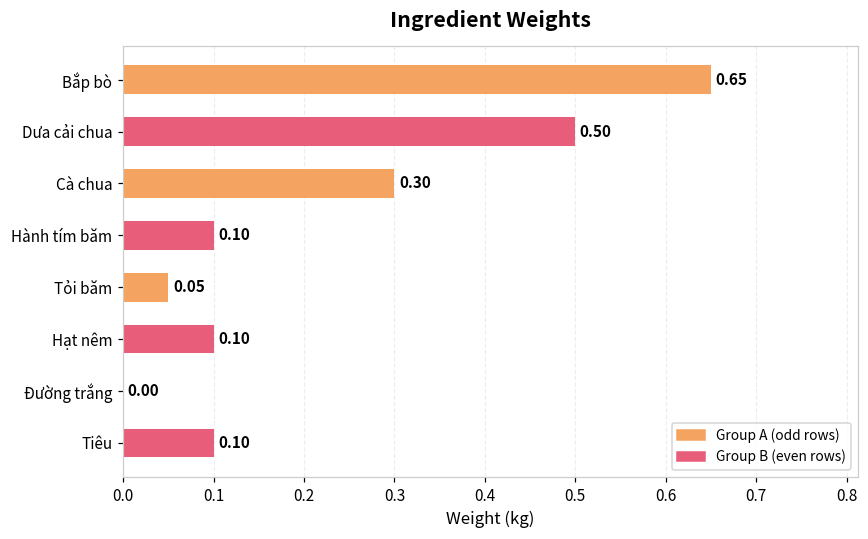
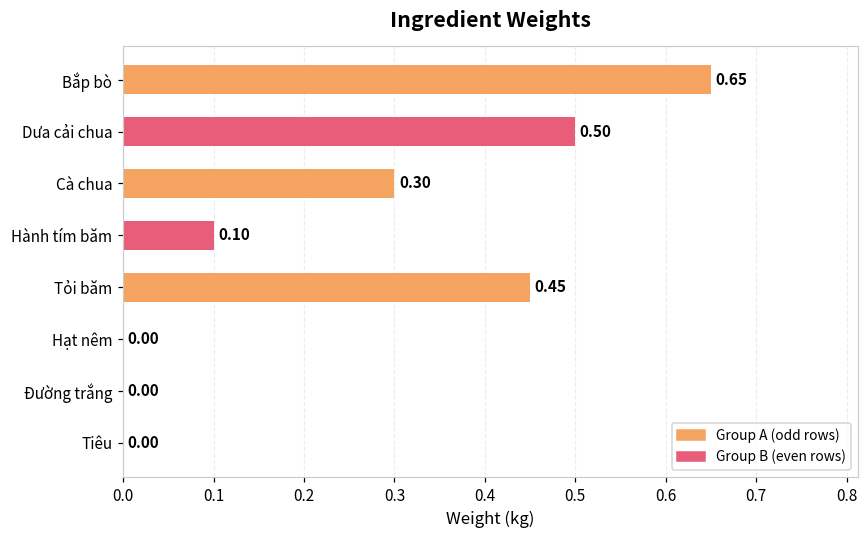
  {
    "Bắp bò": 0.65,
    "Dưa cải chua": 0.50,
    "Cà chua": 0.30,
    "Hành tím băm": 0.10,
-   "Tỏi băm": 0.05,
-   "Hạt nêm": 0.10,
+   "Tỏi băm": 0.45,
+   "Hạt nêm": 0.00,
    "Đường trắng": 0.00,
-   "Tiêu": 0.10
+   "Tiêu": 0.00
  }
